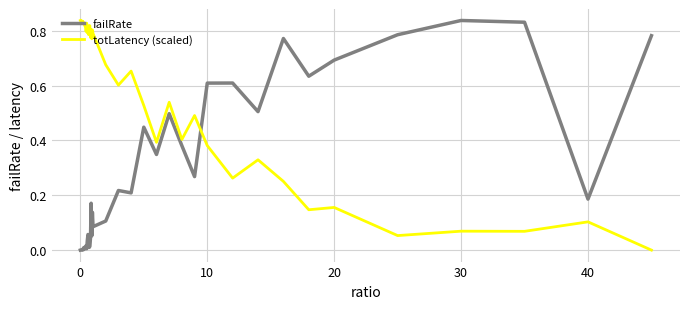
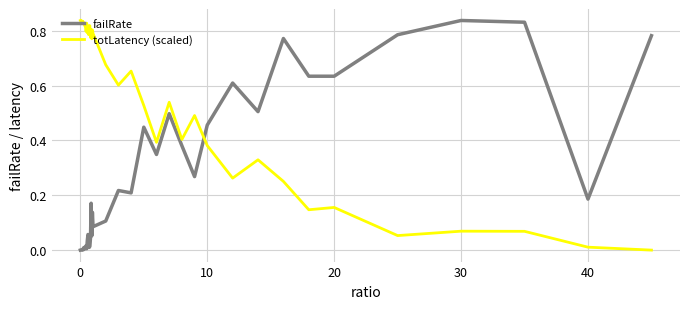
  {
    "failRate": {
      "0": 0.00,
-     "10": 0.61,
-     "20": 0.69,
+     "10": 0.46,
+     "20": 0.63,
      "30": 0.84,
      "40": 0.19
    },
    "totLatency (scaled)": {
      "0": 0.84,
      "10": 0.38,
      "20": 0.16,
      "30": 0.07,
-     "40": 0.10
+     "40": 0.01
    }
  }
